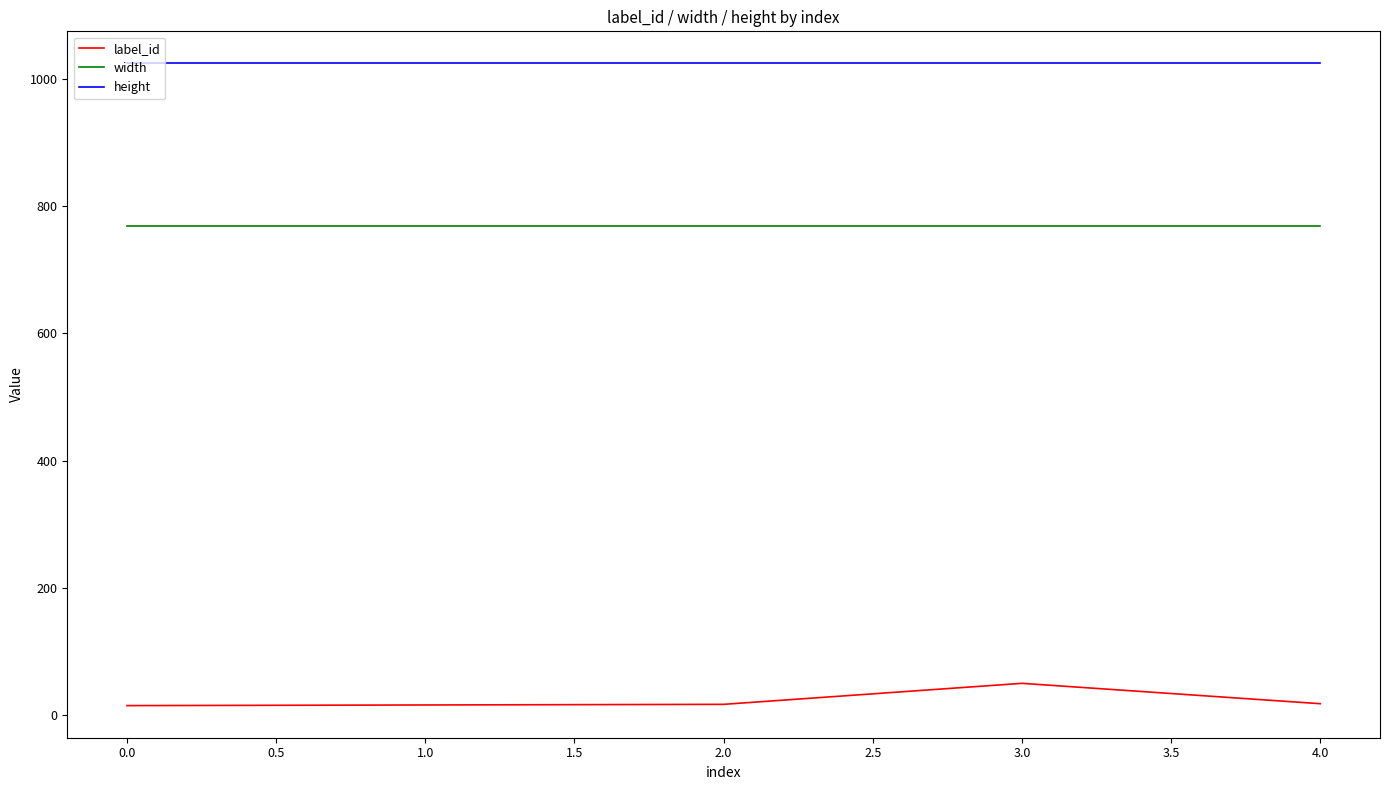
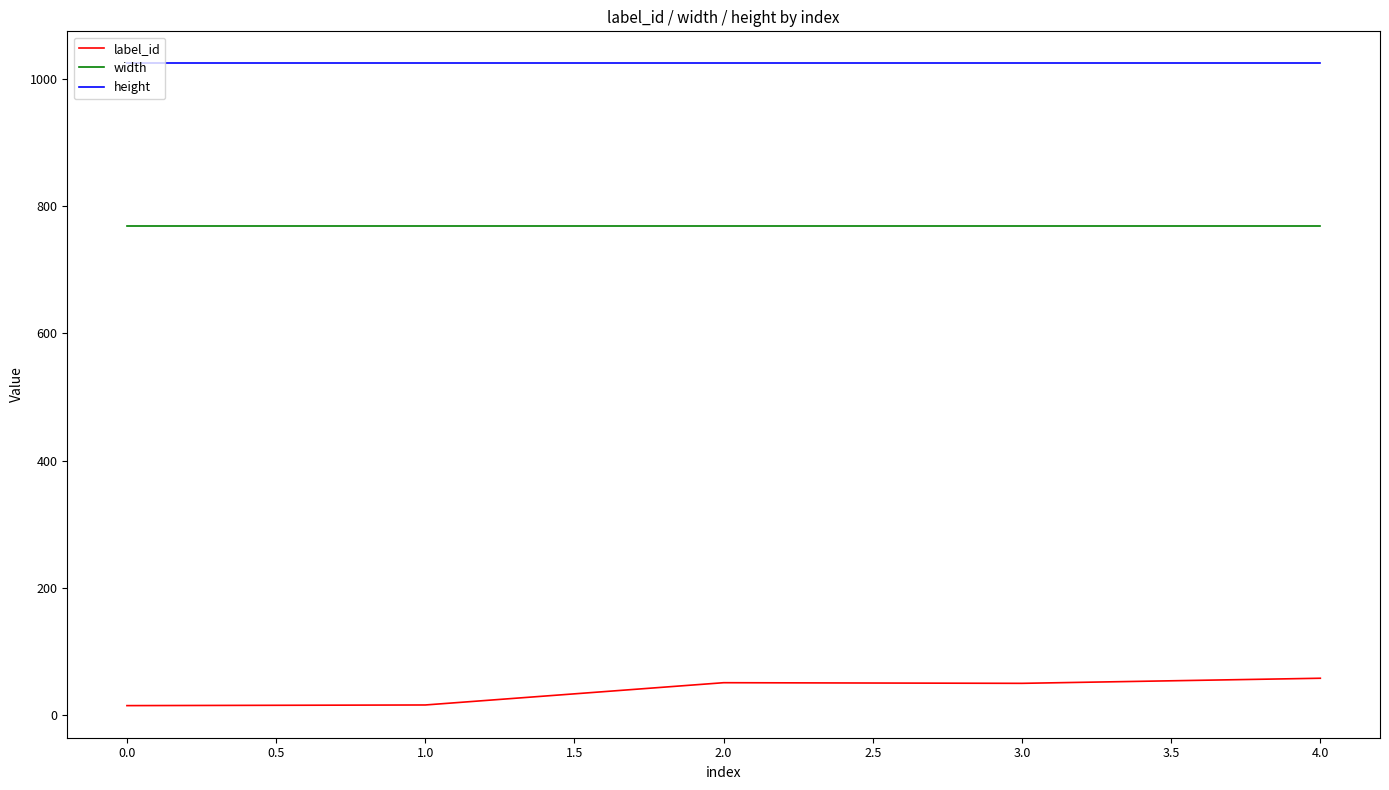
  {
    "label_id": {
      "0.0": 20,
      "1.0": 20,
-     "2.0": 20,
+     "2.0": 50,
      "3.0": 50,
-     "4.0": 20
+     "4.0": 60
    },
    "width": {
      "0.0": 770,
      "1.0": 770,
      "2.0": 770,
      "3.0": 770,
      "4.0": 770
    },
    "height": {
      "1.0": 1020,
      "2.0": 1020,
      "3.0": 1020,
      "4.0": 1020
    }
  }
